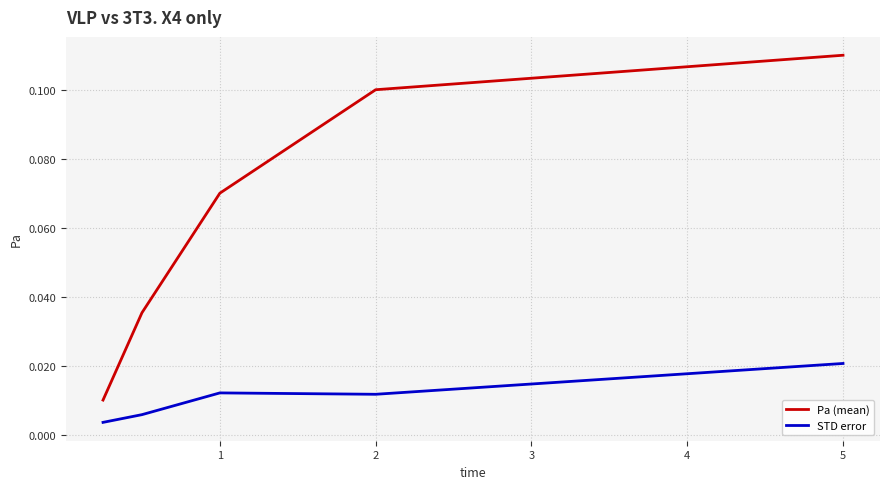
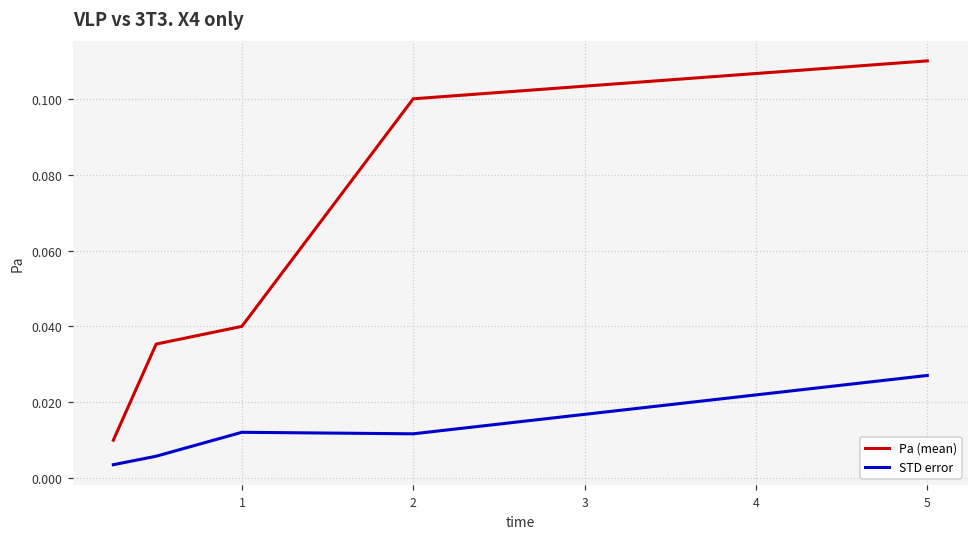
  {
    "Pa (mean)": {
-     "1": 0.07,
+     "1": 0.04,
      "2": 0.10,
      "5": 0.11
    },
    "STD error": {
      "1": 0.012,
      "2": 0.012,
-     "5": 0.021
+     "5": 0.027
    }
  }
